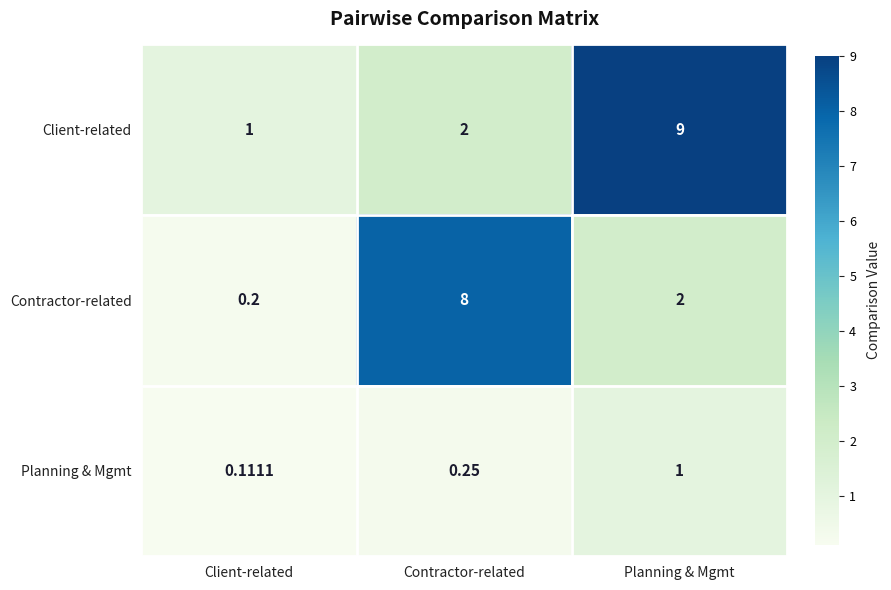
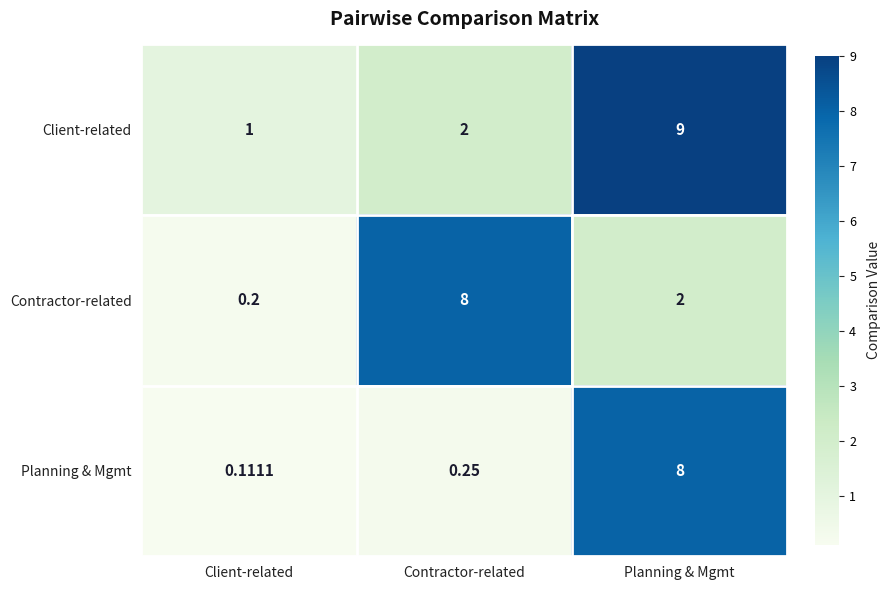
  {
    "Client-related": {
      "Client-related": 1,
      "Contractor-related": 2,
      "Planning & Mgmt": 9
    },
    "Contractor-related": {
      "Client-related": 0.2,
      "Contractor-related": 8,
      "Planning & Mgmt": 2
    },
    "Planning & Mgmt": {
      "Client-related": 0.1111,
      "Contractor-related": 0.25,
-     "Planning & Mgmt": 1
+     "Planning & Mgmt": 8
    }
  }
